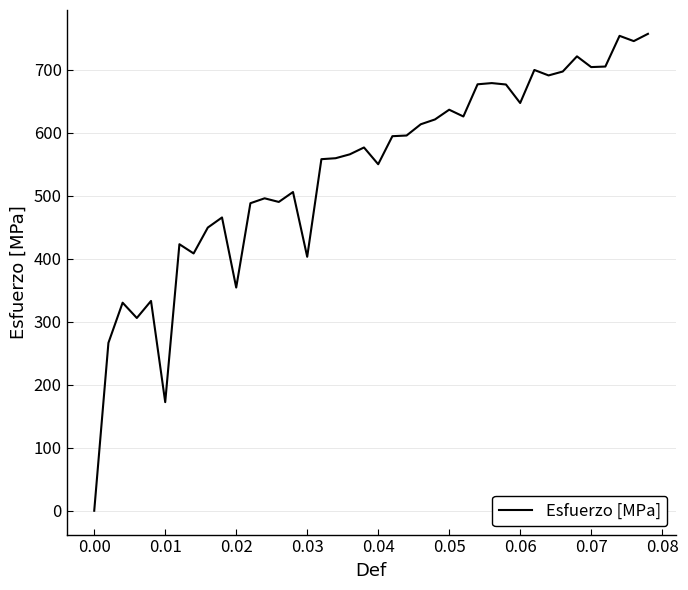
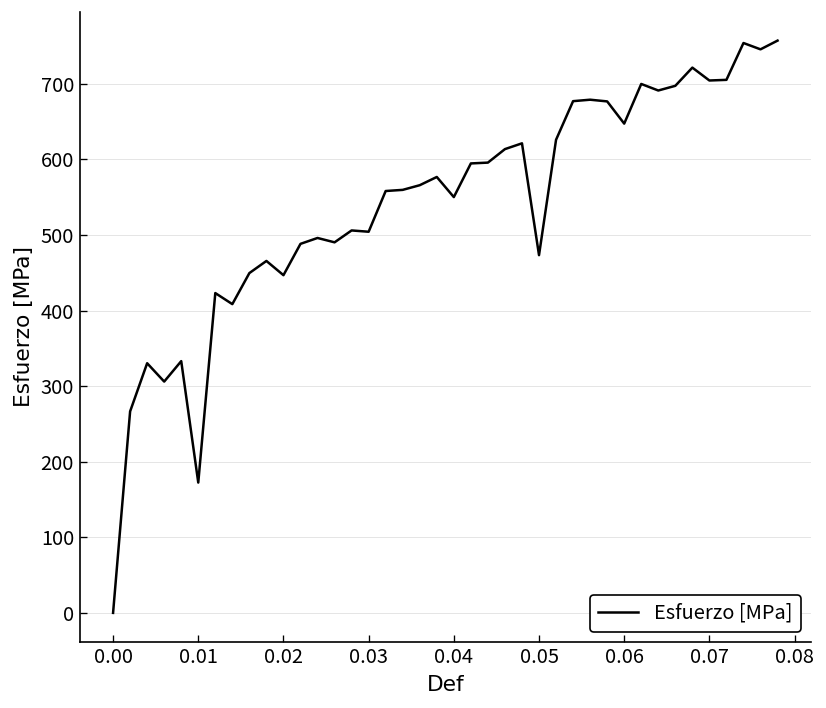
  {
    "0.00": 0,
    "0.01": 170,
-   "0.02": 350,
-   "0.03": 400,
+   "0.02": 450,
+   "0.03": 500,
    "0.04": 550,
-   "0.05": 640,
+   "0.05": 470,
    "0.06": 650,
    "0.07": 700
  }
